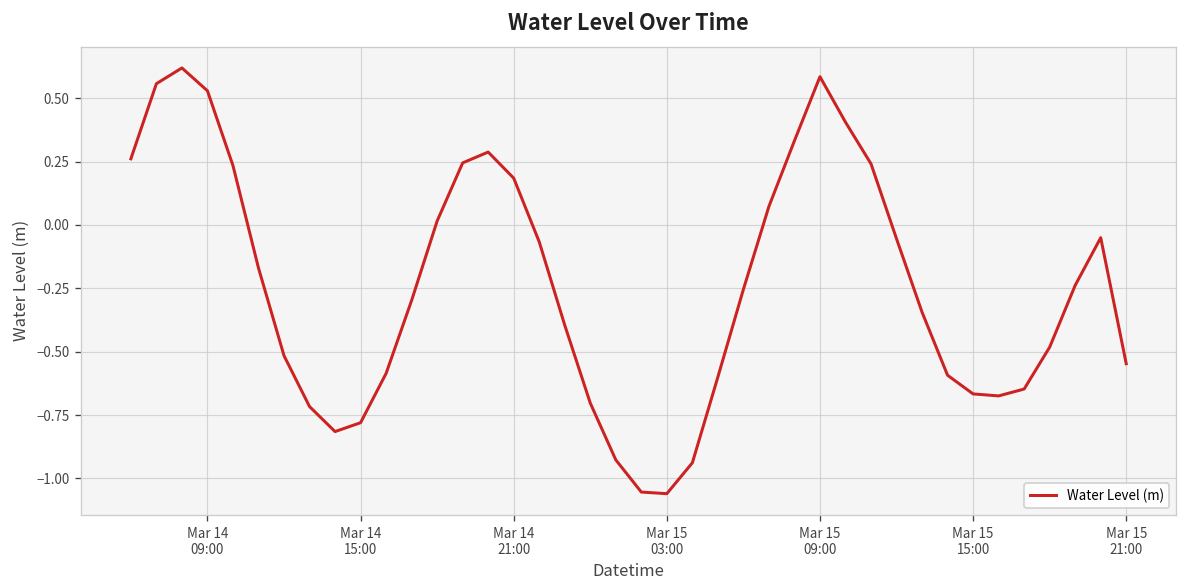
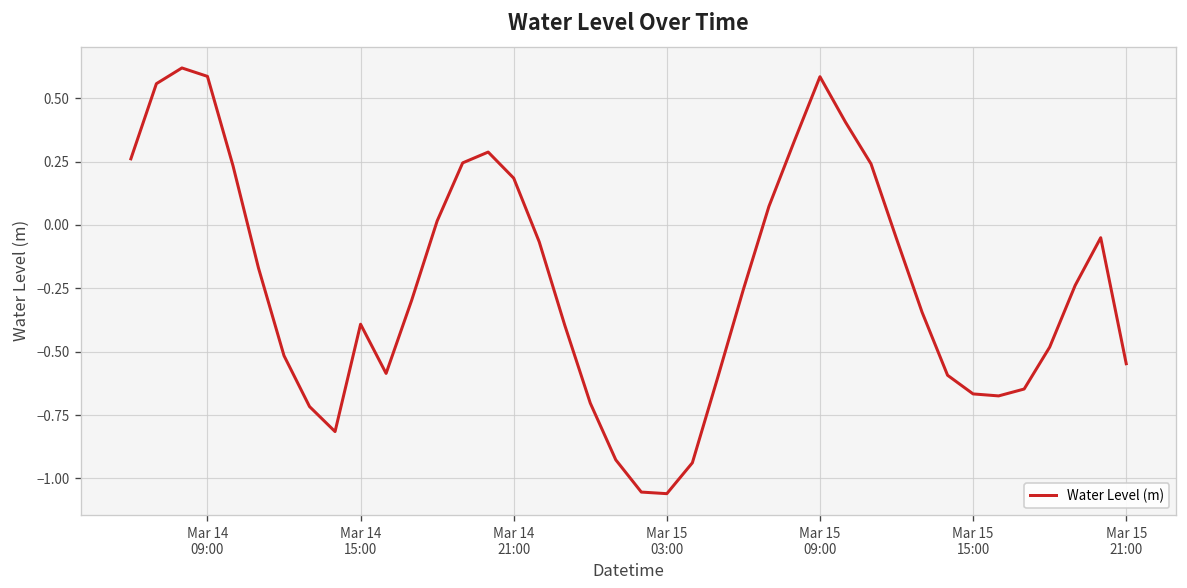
  {
-   "Mar 14 09:00": 0.53,
-   "Mar 14 15:00": -0.78,
+   "Mar 14 09:00": 0.59,
+   "Mar 14 15:00": -0.39,
    "Mar 14 21:00": 0.18,
    "Mar 15 03:00": -1.06,
    "Mar 15 09:00": 0.58,
    "Mar 15 15:00": -0.67,
    "Mar 15 21:00": -0.55
  }
